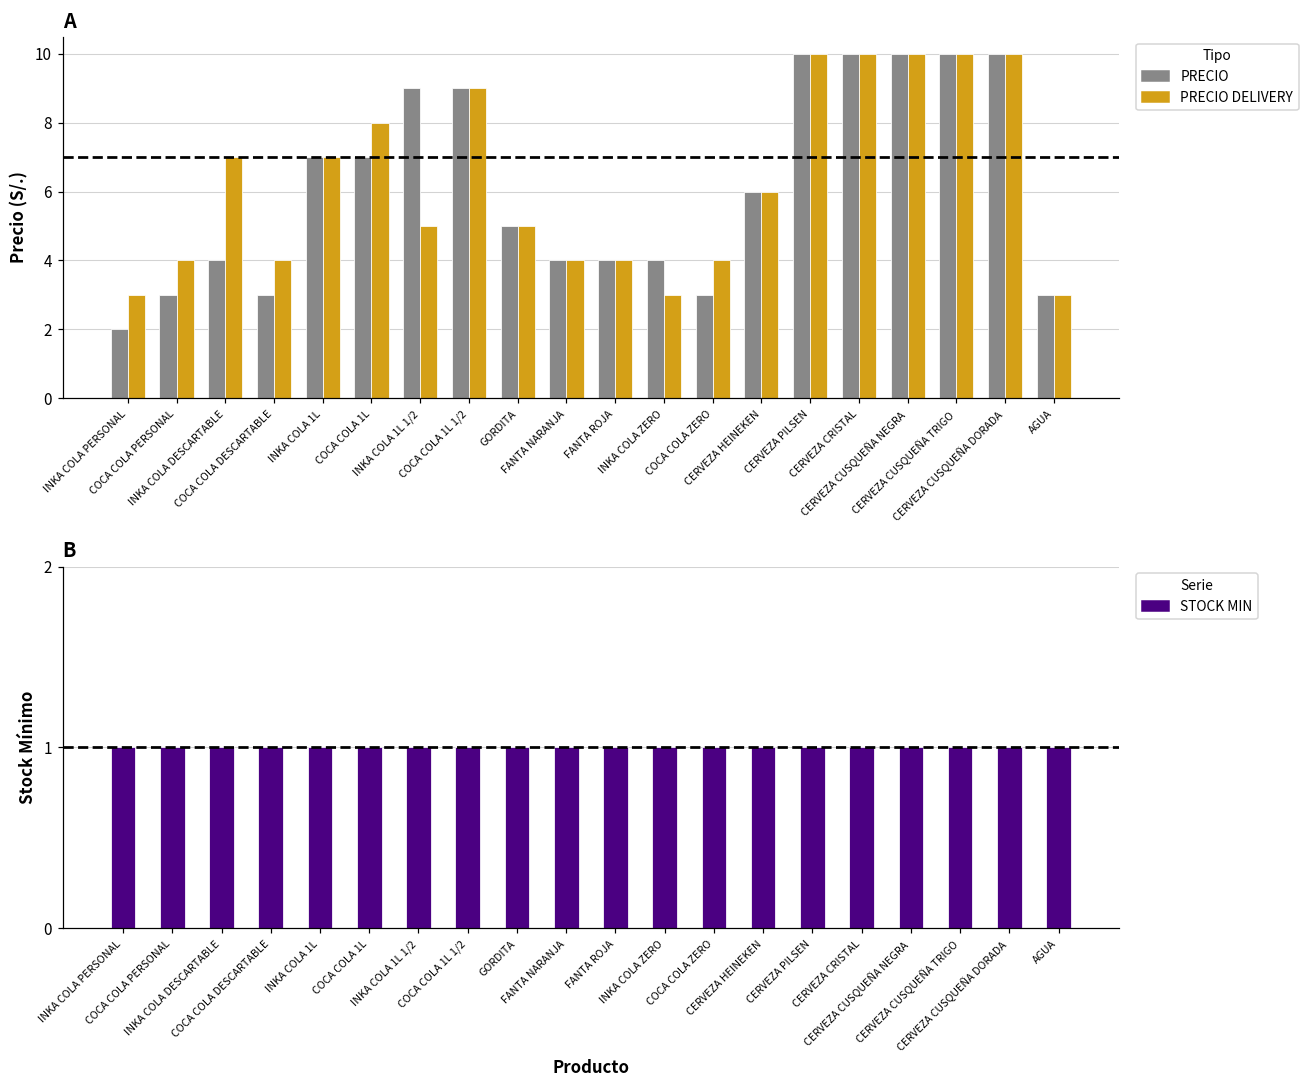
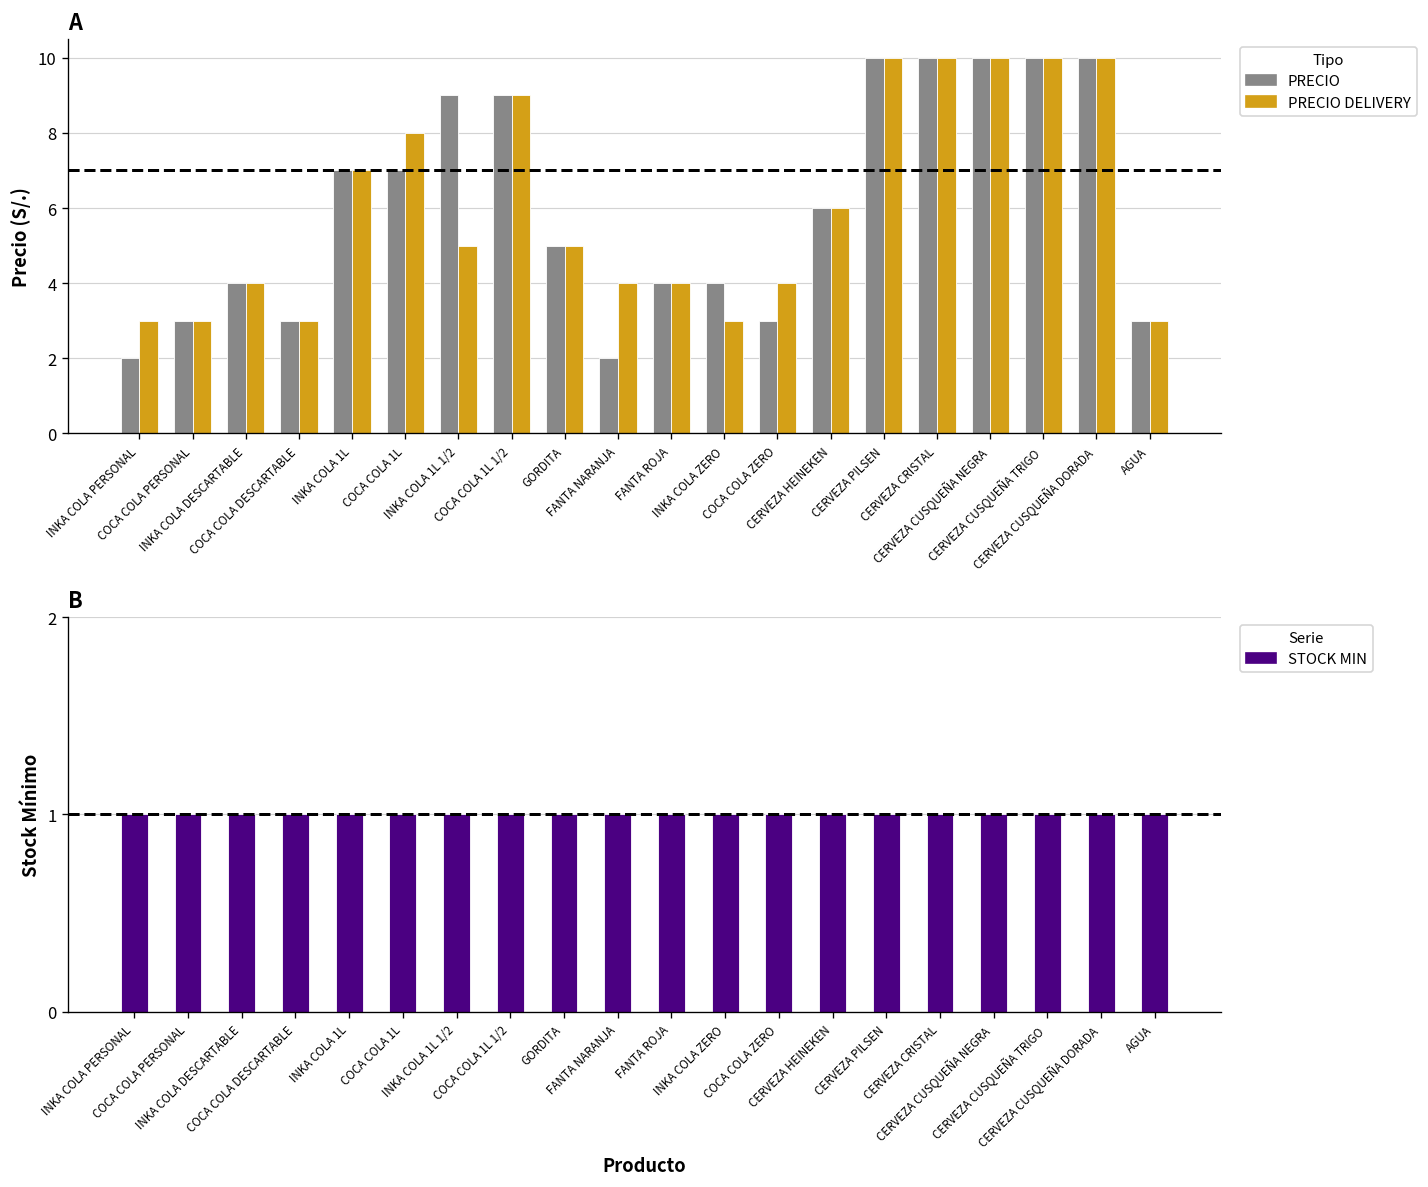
  {
    "A": {
      "PRECIO": {
        "INKA COLA PERSONAL": 2,
        "COCA COLA PERSONAL": 3,
        "INKA COLA DESCARTABLE": 4,
        "COCA COLA DESCARTABLE": 3,
        "INKA COLA 1L": 7,
        "COCA COLA 1L": 7,
        "INKA COLA 1L 1/2": 9,
        "COCA COLA 1L 1/2": 9,
        "GORDITA": 5,
-       "FANTA NARANJA": 4,
+       "FANTA NARANJA": 2,
        "FANTA ROJA": 4,
        "INKA COLA ZERO": 4,
        "COCA COLA ZERO": 3,
        "CERVEZA HEINEKEN": 6,
        "CERVEZA PILSEN": 10,
        "CERVEZA CRISTAL": 10,
        "CERVEZA CUSQUEÑA NEGRA": 10,
        "CERVEZA CUSQUEÑA TRIGO": 10,
        "CERVEZA CUSQUEÑA DORADA": 10,
        "AGUA": 3
      },
      "PRECIO DELIVERY": {
        "INKA COLA PERSONAL": 3,
-       "COCA COLA PERSONAL": 4,
-       "INKA COLA DESCARTABLE": 7,
-       "COCA COLA DESCARTABLE": 4,
+       "COCA COLA PERSONAL": 3,
+       "INKA COLA DESCARTABLE": 4,
+       "COCA COLA DESCARTABLE": 3,
        "INKA COLA 1L": 7,
        "COCA COLA 1L": 8,
        "INKA COLA 1L 1/2": 5,
        "COCA COLA 1L 1/2": 9,
        "GORDITA": 5,
        "FANTA NARANJA": 4,
        "FANTA ROJA": 4,
        "INKA COLA ZERO": 3,
        "COCA COLA ZERO": 4,
        "CERVEZA HEINEKEN": 6,
        "CERVEZA PILSEN": 10,
        "CERVEZA CRISTAL": 10,
        "CERVEZA CUSQUEÑA NEGRA": 10,
        "CERVEZA CUSQUEÑA TRIGO": 10,
        "CERVEZA CUSQUEÑA DORADA": 10,
        "AGUA": 3
      }
    },
    "B": {
      "INKA COLA PERSONAL": 1.00,
      "COCA COLA PERSONAL": 1.00,
      "INKA COLA DESCARTABLE": 1.00,
      "COCA COLA DESCARTABLE": 1.00,
      "INKA COLA 1L": 1.00,
      "COCA COLA 1L": 1.00,
      "INKA COLA 1L 1/2": 1.00,
      "COCA COLA 1L 1/2": 1.00,
      "GORDITA": 1.00,
      "FANTA NARANJA": 1.00,
      "FANTA ROJA": 1.00,
      "INKA COLA ZERO": 1.00,
      "COCA COLA ZERO": 1.00,
      "CERVEZA HEINEKEN": 1.00,
      "CERVEZA PILSEN": 1.00,
      "CERVEZA CRISTAL": 1.00,
      "CERVEZA CUSQUEÑA NEGRA": 1.00,
      "CERVEZA CUSQUEÑA TRIGO": 1.00,
      "CERVEZA CUSQUEÑA DORADA": 1.00,
      "AGUA": 1.00
    }
  }
